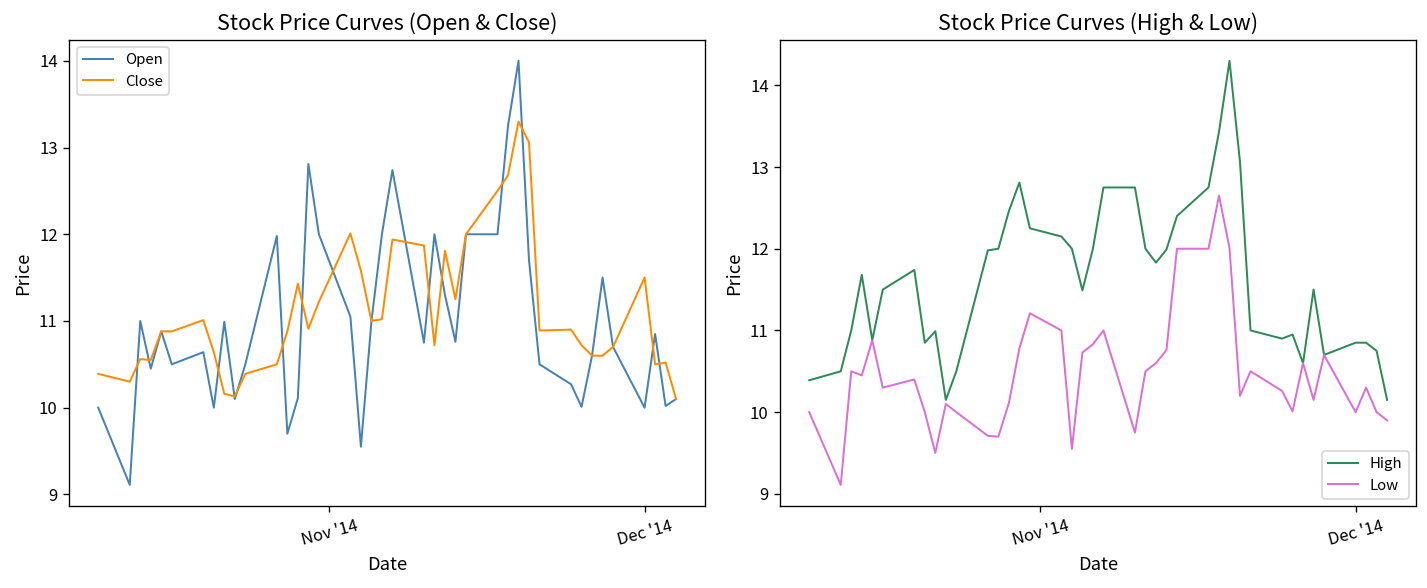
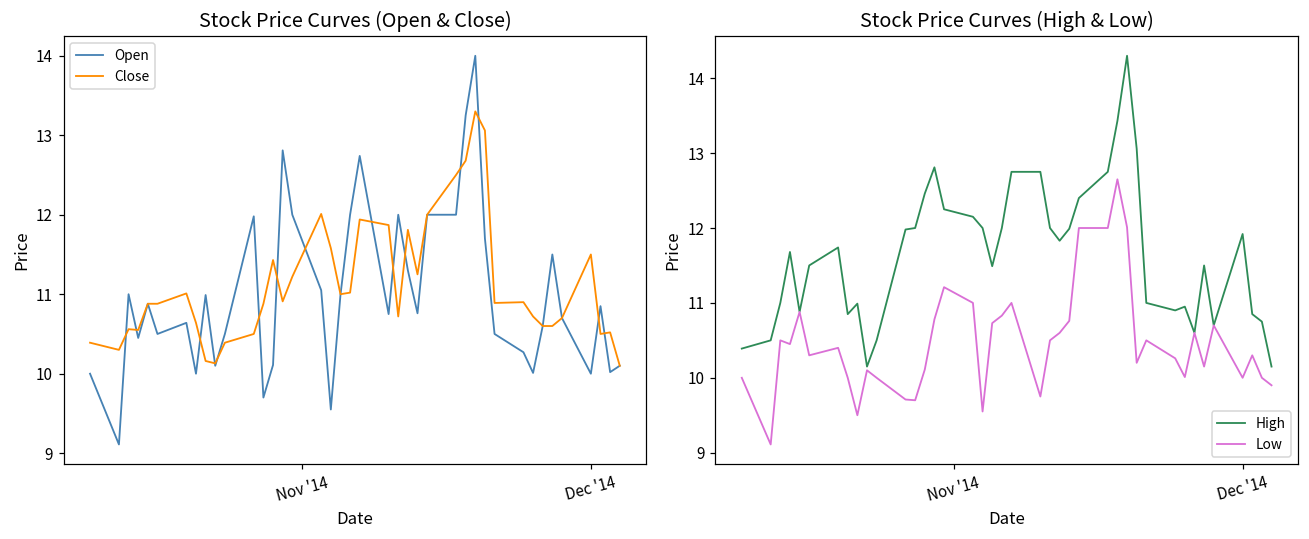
  {
    "Stock Price Curves (Open & Close)": {
      "Open": {
        "Dec '14": 10.0
      },
      "Close": {
        "Dec '14": 11.5
      }
    },
    "Stock Price Curves (High & Low)": {
      "High": {
-       "Dec '14": 10.9
+       "Dec '14": 11.9
      },
      "Low": {
        "Dec '14": 10.0
      }
    }
  }
